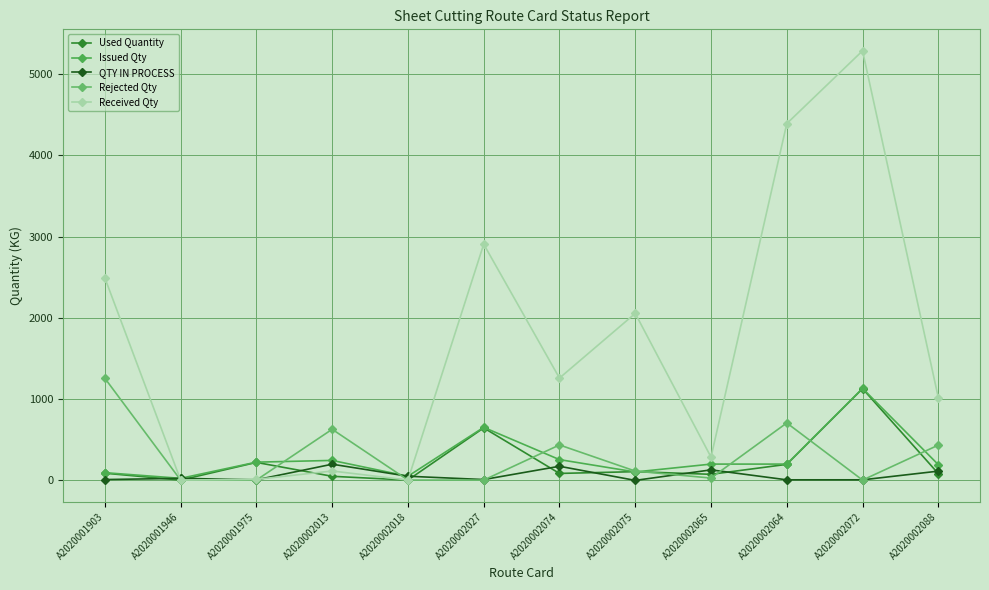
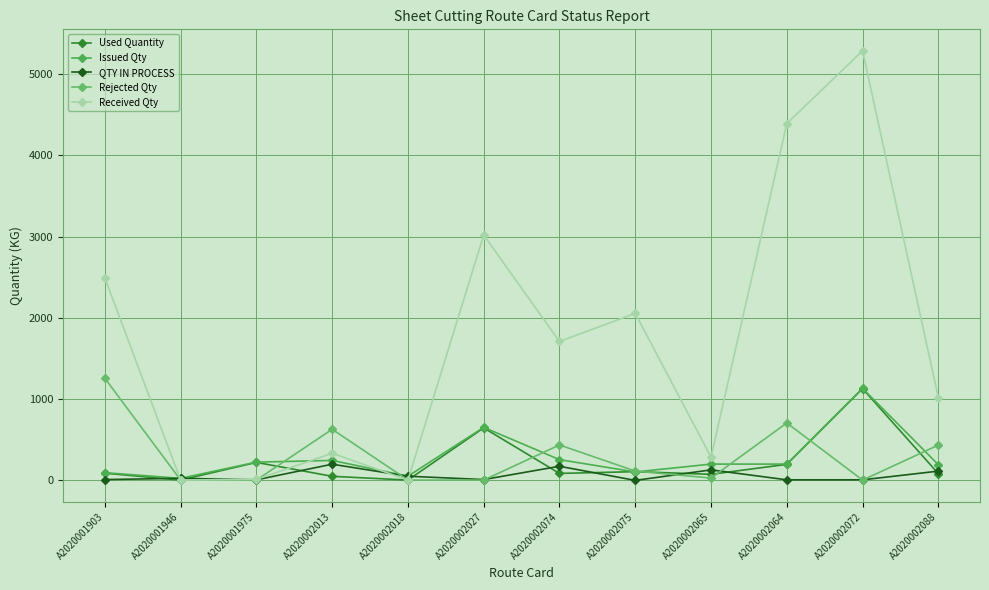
  {
    "Received Qty": {
      "A2020001903": 2500,
-     "A2020002013": 100,
-     "A2020002027": 2900,
-     "A2020002074": 1300,
+     "A2020002013": 300,
+     "A2020002027": 3000,
+     "A2020002074": 1700,
      "A2020002075": 2100,
      "A2020002065": 300,
      "A2020002064": 4400,
      "A2020002072": 5300,
      "A2020002088": 1000
    }
  }
